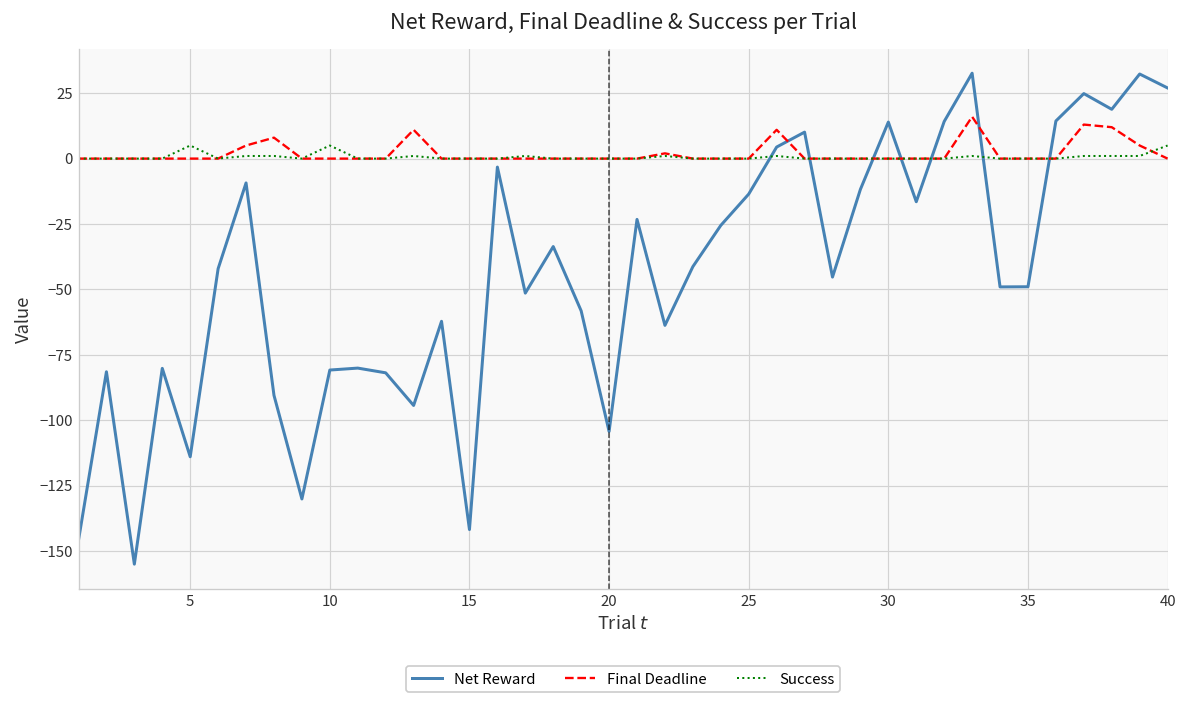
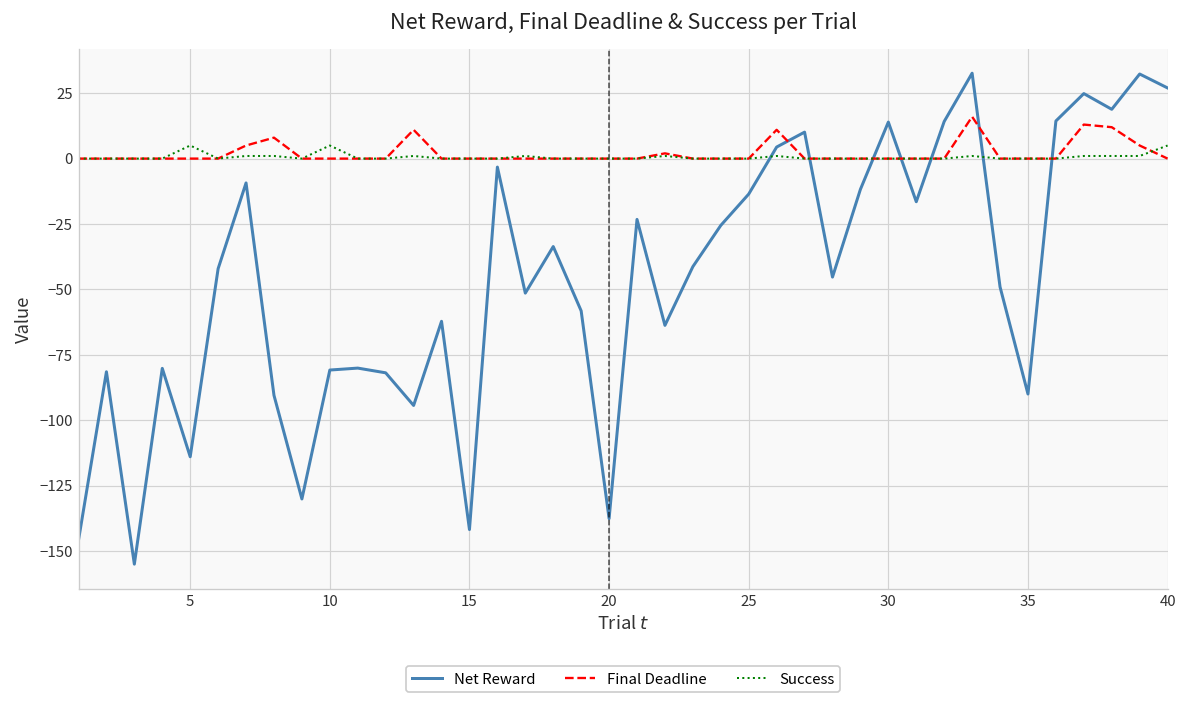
  {
    "Net Reward": {
      "5": -114,
      "10": -81,
      "15": -142,
-     "20": -104,
+     "20": -138,
      "25": -14,
      "30": 14,
-     "35": -49,
+     "35": -90,
      "40": 27
    },
    "Final Deadline": {
      "5": 0,
      "10": 0,
      "40": 0
    },
    "Success": {
      "5": 5,
      "10": 5,
      "40": 5
    }
  }
